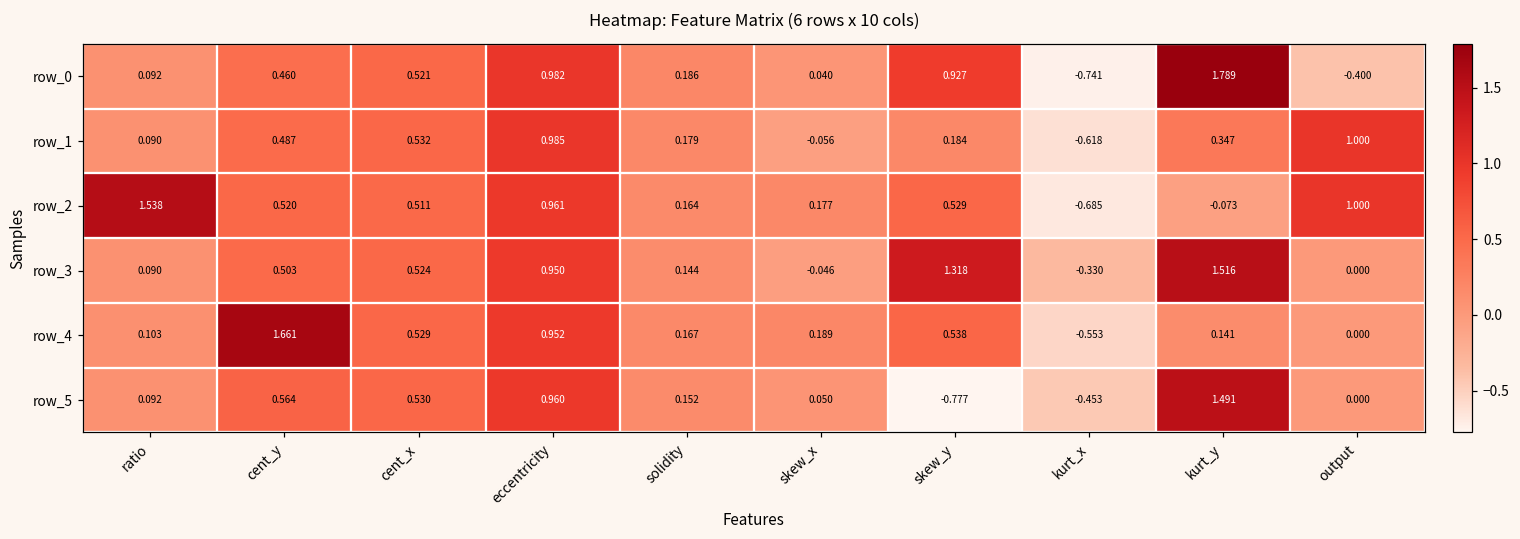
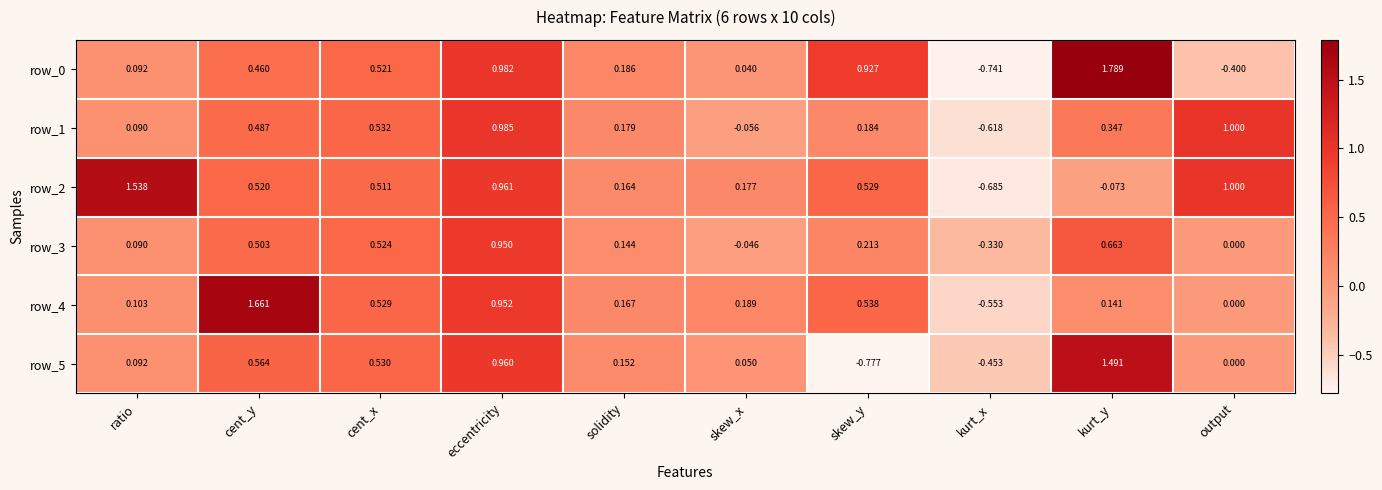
  {
    "row_0": {
      "ratio": 0.092,
      "cent_y": 0.460,
      "cent_x": 0.521,
      "eccentricity": 0.982,
      "solidity": 0.186,
      "skew_x": 0.040,
      "skew_y": 0.927,
      "kurt_x": -0.741,
      "kurt_y": 1.789,
      "output": -0.400
    },
    "row_1": {
      "ratio": 0.090,
      "cent_y": 0.487,
      "cent_x": 0.532,
      "eccentricity": 0.985,
      "solidity": 0.179,
      "skew_x": -0.056,
      "skew_y": 0.184,
      "kurt_x": -0.618,
      "kurt_y": 0.347,
      "output": 1.000
    },
    "row_2": {
      "ratio": 1.538,
      "cent_y": 0.520,
      "cent_x": 0.511,
      "eccentricity": 0.961,
      "solidity": 0.164,
      "skew_x": 0.177,
      "skew_y": 0.529,
      "kurt_x": -0.685,
      "kurt_y": -0.073,
      "output": 1.000
    },
    "row_3": {
      "ratio": 0.090,
      "cent_y": 0.503,
      "cent_x": 0.524,
      "eccentricity": 0.950,
      "solidity": 0.144,
      "skew_x": -0.046,
-     "skew_y": 1.318,
+     "skew_y": 0.213,
      "kurt_x": -0.330,
-     "kurt_y": 1.516,
+     "kurt_y": 0.663,
      "output": 0.000
    },
    "row_4": {
      "ratio": 0.103,
      "cent_y": 1.661,
      "cent_x": 0.529,
      "eccentricity": 0.952,
      "solidity": 0.167,
      "skew_x": 0.189,
      "skew_y": 0.538,
      "kurt_x": -0.553,
      "kurt_y": 0.141,
      "output": 0.000
    },
    "row_5": {
      "ratio": 0.092,
      "cent_y": 0.564,
      "cent_x": 0.530,
      "eccentricity": 0.960,
      "solidity": 0.152,
      "skew_x": 0.050,
      "skew_y": -0.777,
      "kurt_x": -0.453,
      "kurt_y": 1.491,
      "output": 0.000
    }
  }
